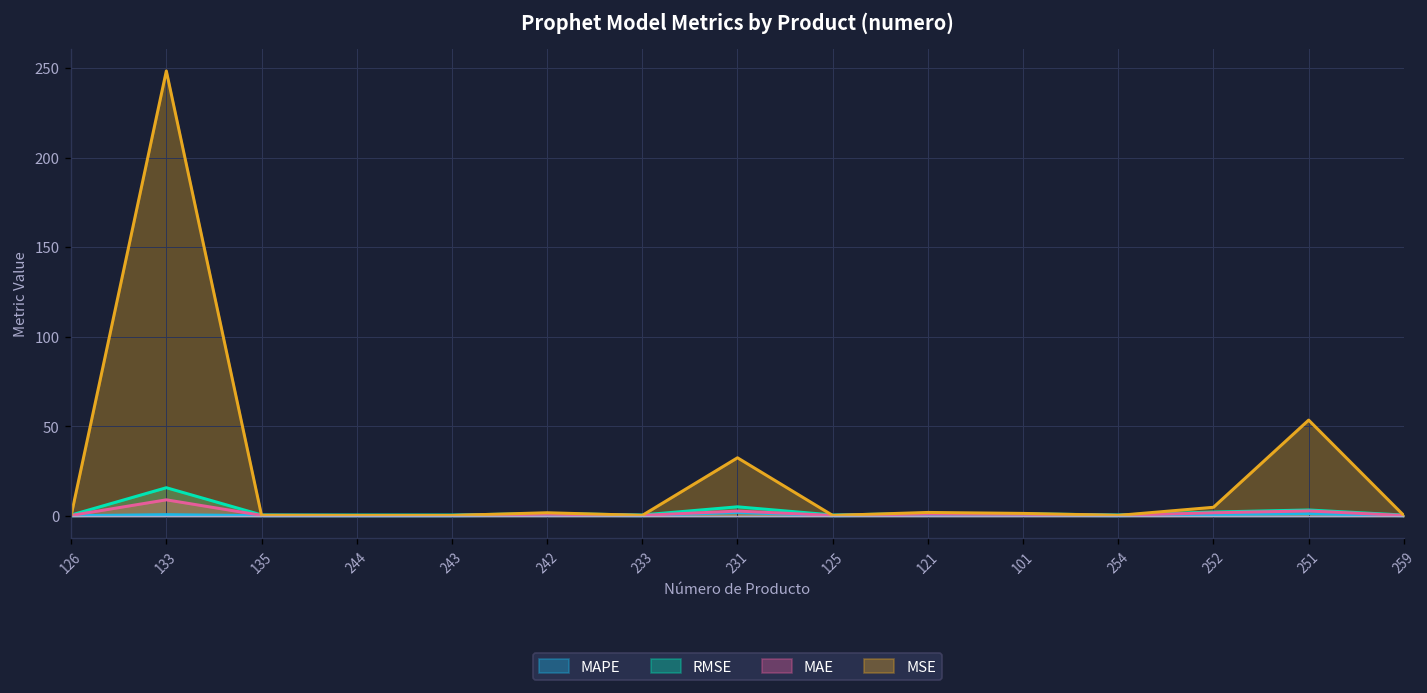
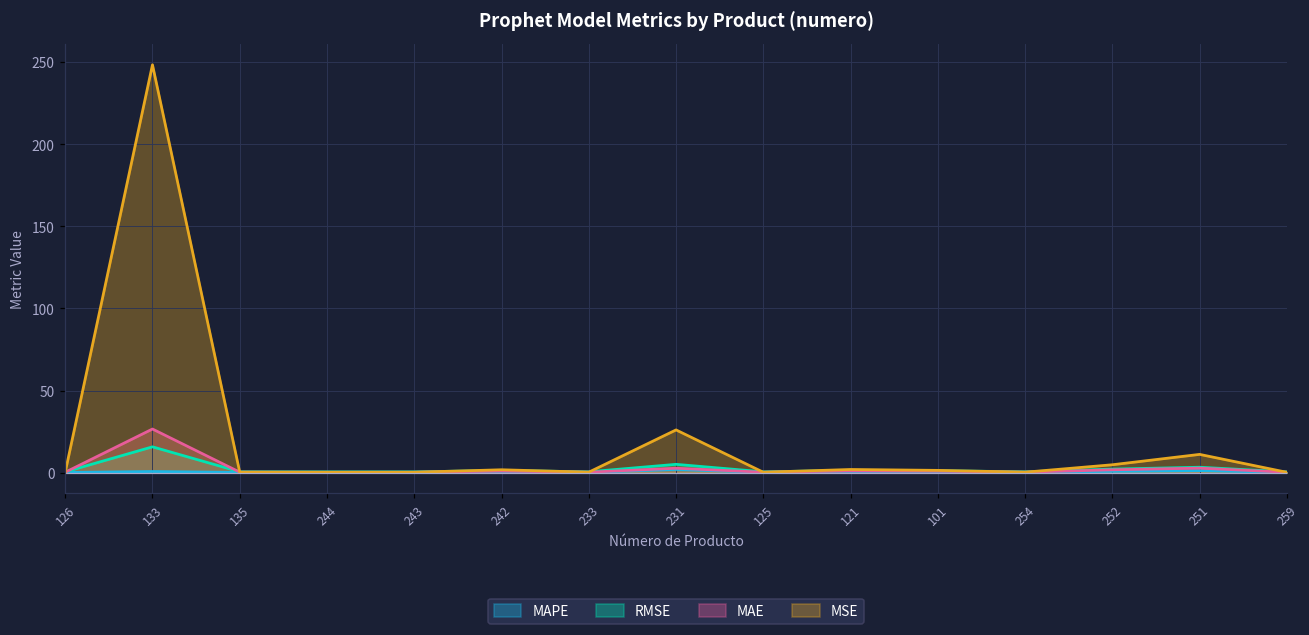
  {
    "MAE": {
-     "133": 9
+     "133": 27
    },
    "MSE": {
      "133": 248,
-     "231": 32,
+     "231": 26,
      "252": 5,
-     "251": 53
+     "251": 11
    }
  }
